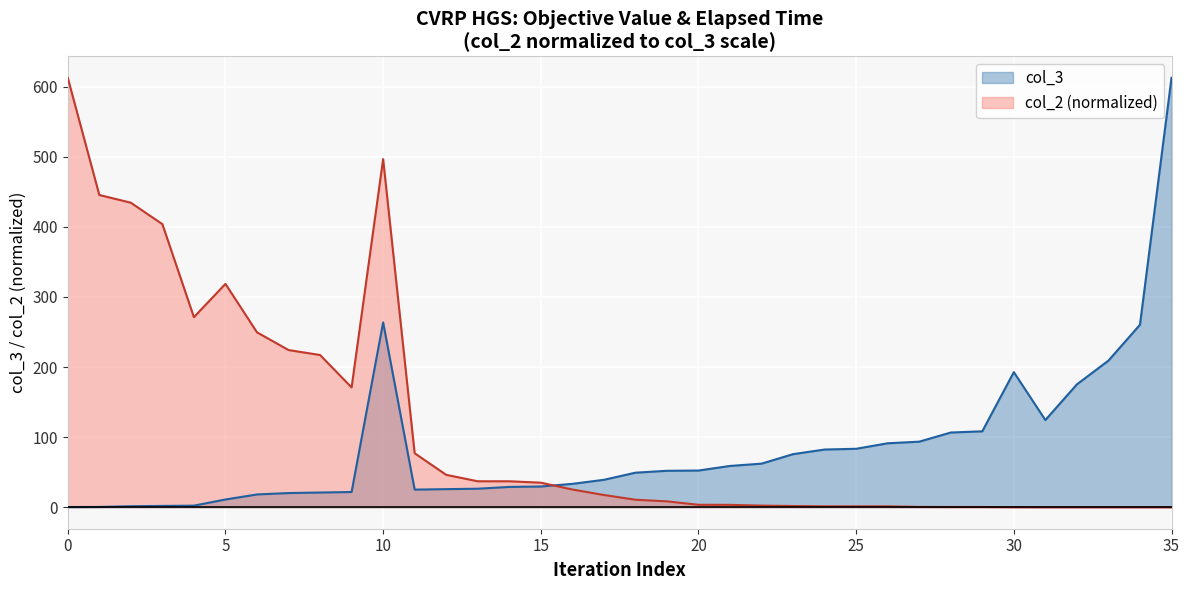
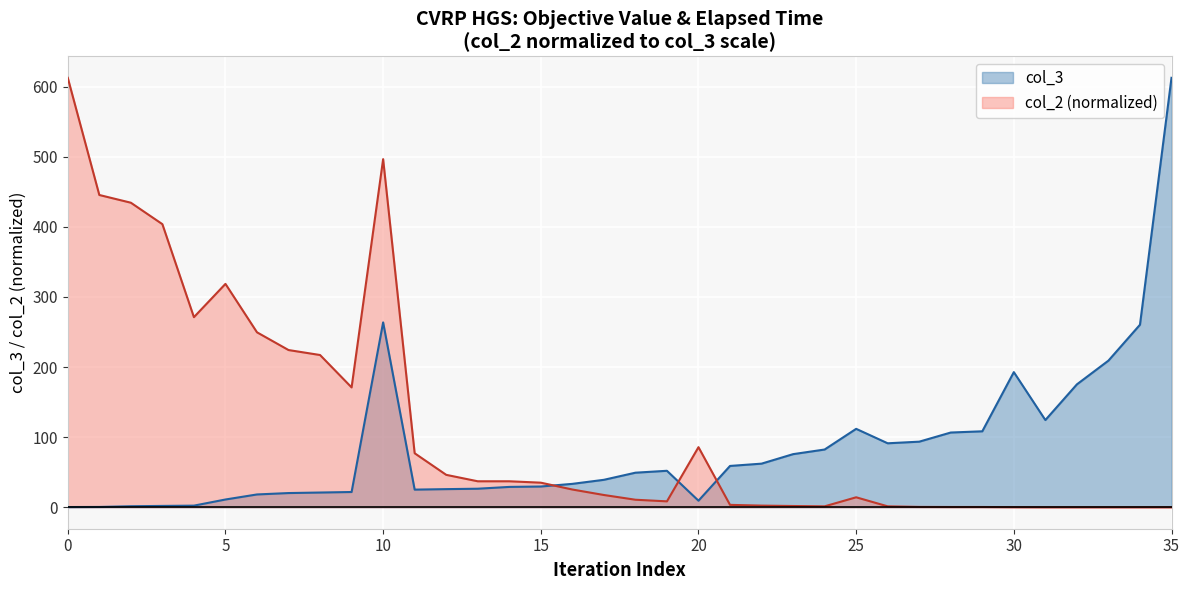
  {
    "col_3": {
      "0": 0,
      "5": 10,
      "10": 260,
      "15": 30,
-     "20": 50,
-     "25": 80,
+     "20": 10,
+     "25": 110,
      "30": 190,
      "35": 610
    },
    "col_2 (normalized)": {
      "0": 610,
      "5": 320,
      "10": 500,
      "15": 40,
-     "20": 0,
-     "25": 0,
+     "20": 90,
+     "25": 10,
      "30": 0,
      "35": 0
    }
  }
